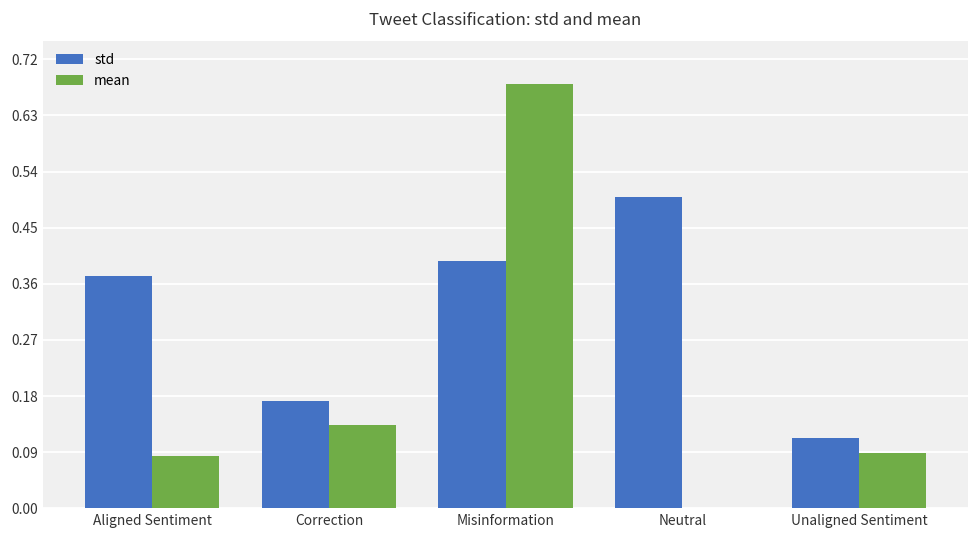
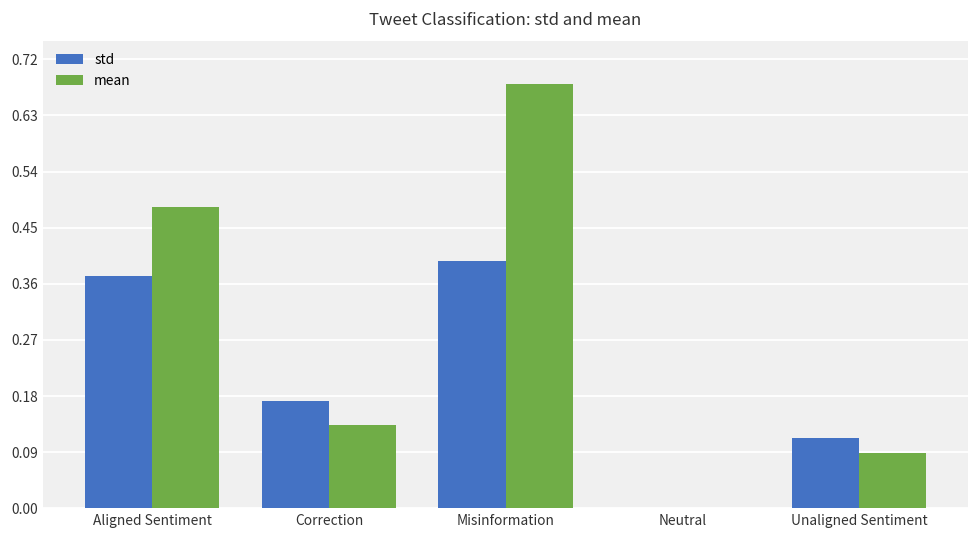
  {
    "std": {
      "Aligned Sentiment": 0.37,
      "Correction": 0.17,
      "Misinformation": 0.4,
-     "Neutral": 0.5,
+     "Neutral": 0.0,
      "Unaligned Sentiment": 0.11
    },
    "mean": {
-     "Aligned Sentiment": 0.08,
+     "Aligned Sentiment": 0.48,
      "Correction": 0.13,
      "Misinformation": 0.68,
      "Neutral": 0.00,
      "Unaligned Sentiment": 0.09
    }
  }
